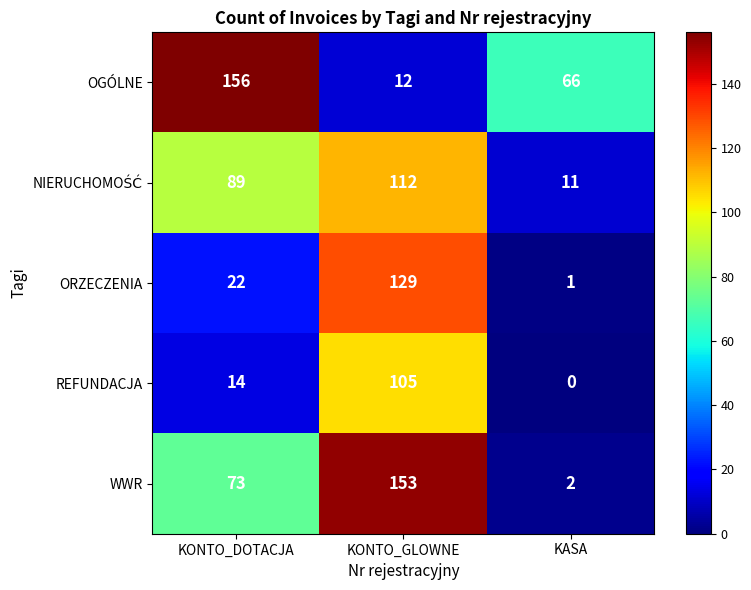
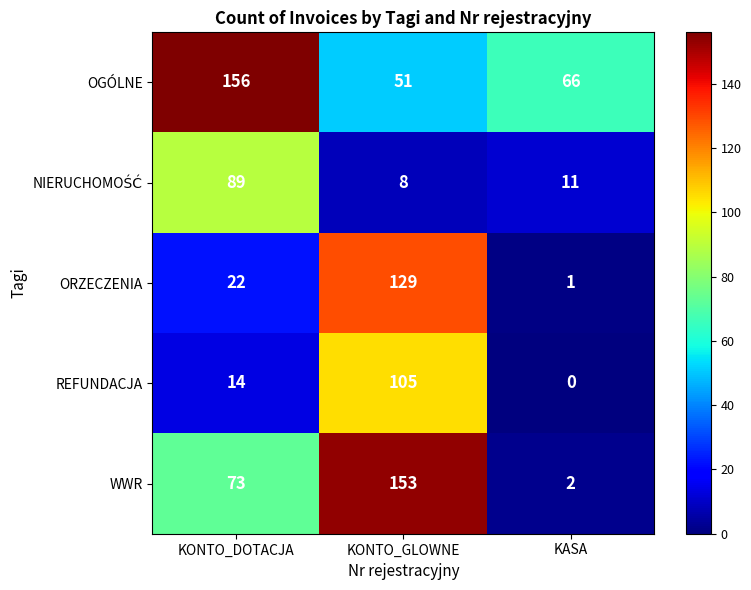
  {
    "OGÓLNE": {
      "KONTO_DOTACJA": 156,
-     "KONTO_GLOWNE": 12,
+     "KONTO_GLOWNE": 51,
      "KASA": 66
    },
    "NIERUCHOMOŚĆ": {
      "KONTO_DOTACJA": 89,
-     "KONTO_GLOWNE": 112,
+     "KONTO_GLOWNE": 8,
      "KASA": 11
    },
    "ORZECZENIA": {
      "KONTO_DOTACJA": 22,
      "KONTO_GLOWNE": 129,
      "KASA": 1
    },
    "REFUNDACJA": {
      "KONTO_DOTACJA": 14,
      "KONTO_GLOWNE": 105,
      "KASA": 0
    },
    "WWR": {
      "KONTO_DOTACJA": 73,
      "KONTO_GLOWNE": 153,
      "KASA": 2
    }
  }
